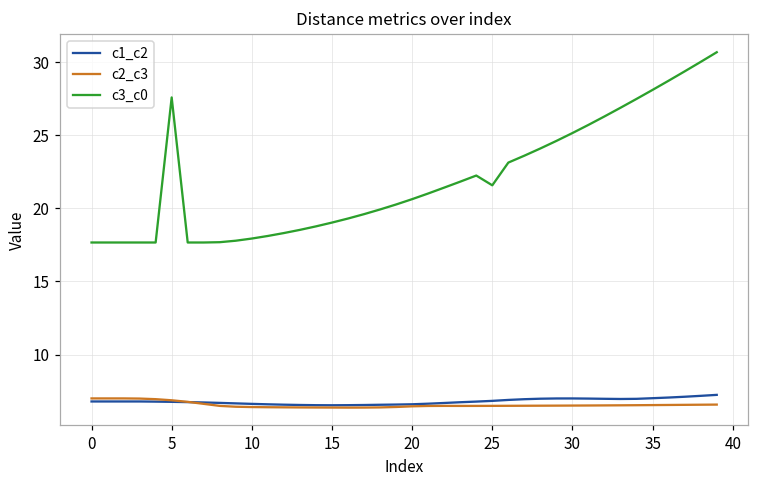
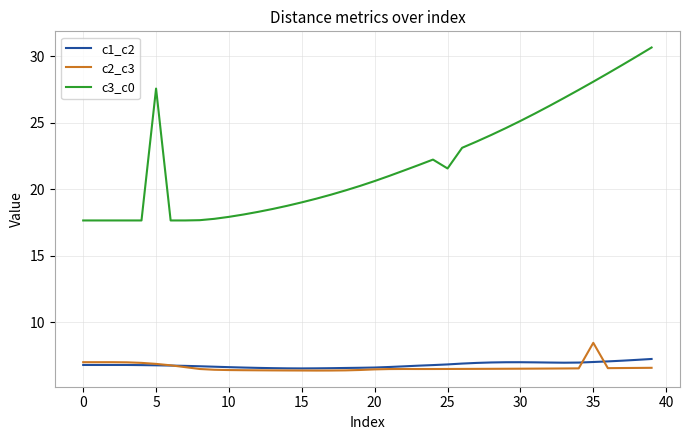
  {
    "c1_c2": {
      "0": 6.8,
      "10": 6.6,
      "25": 6.8,
      "30": 7.0,
      "35": 7.0
    },
    "c2_c3": {
      "0": 7.0,
      "10": 6.4,
      "25": 6.5,
      "30": 6.5,
-     "35": 6.5
+     "35": 8.5
    },
    "c3_c0": {
      "0": 17.7,
      "5": 27.6,
      "10": 17.9,
      "15": 19.0,
      "20": 20.6,
      "25": 21.6,
      "30": 25.1,
      "35": 28.1
    }
  }
